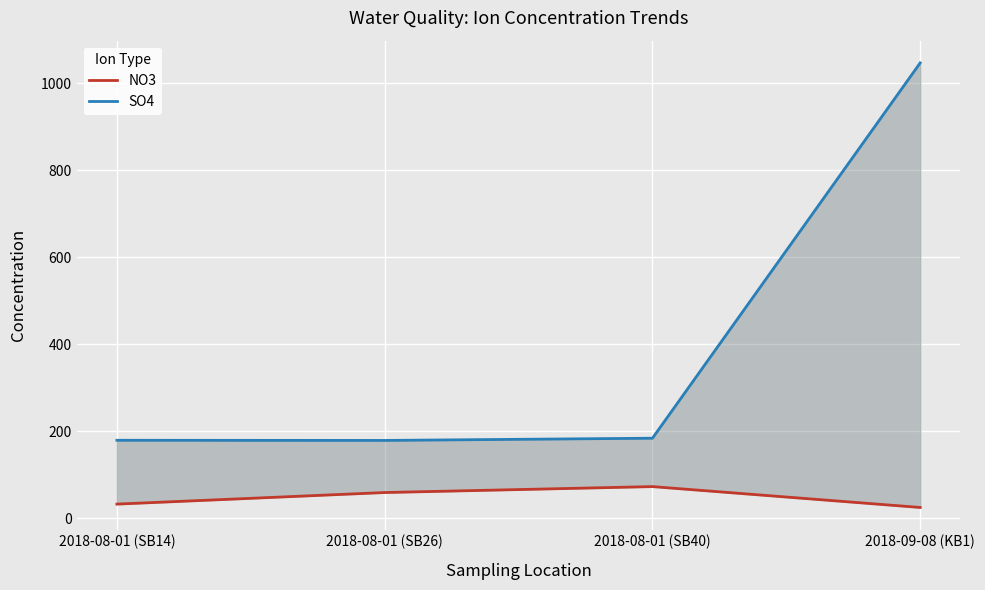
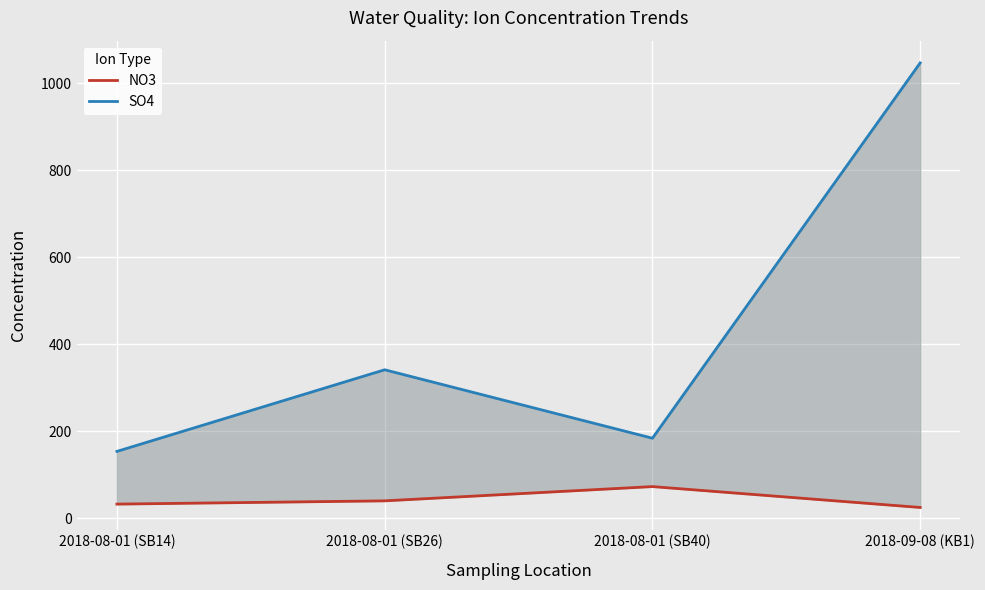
  {
    "NO3": {
      "2018-08-01 (SB14)": 30,
-     "2018-08-01 (SB26)": 60,
+     "2018-08-01 (SB26)": 40,
      "2018-08-01 (SB40)": 70,
      "2018-09-08 (KB1)": 20
    },
    "SO4": {
-     "2018-08-01 (SB14)": 180,
-     "2018-08-01 (SB26)": 180,
+     "2018-08-01 (SB14)": 150,
+     "2018-08-01 (SB26)": 340,
      "2018-08-01 (SB40)": 180,
      "2018-09-08 (KB1)": 1050
    }
  }
